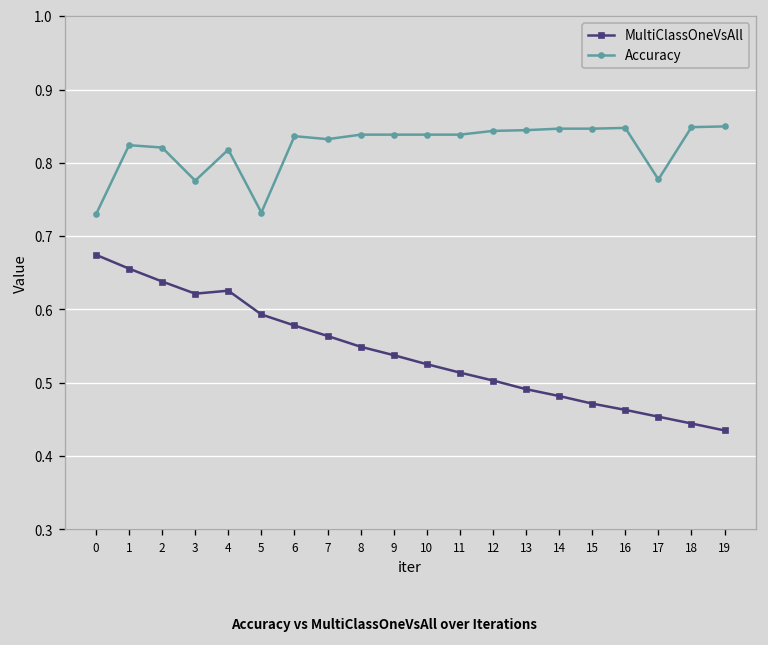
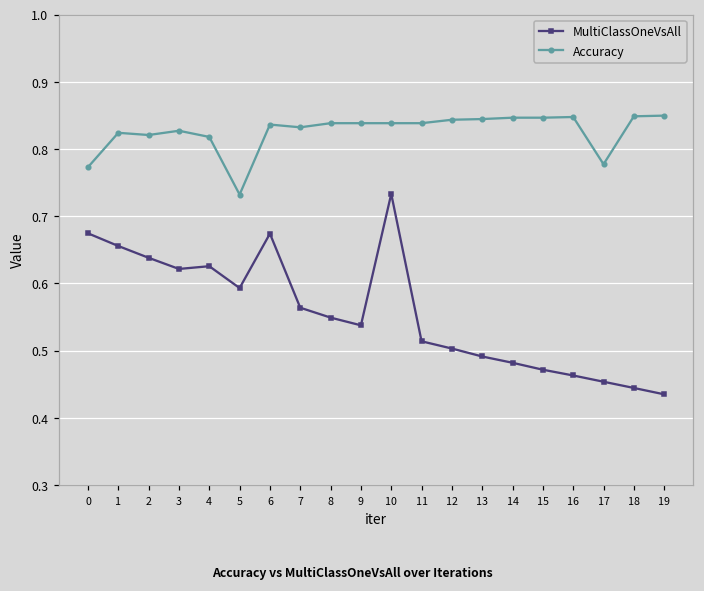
  {
    "MultiClassOneVsAll": {
      "0": 0.67,
      "1": 0.66,
      "2": 0.64,
      "3": 0.62,
      "4": 0.63,
      "5": 0.59,
-     "6": 0.58,
+     "6": 0.67,
      "7": 0.56,
      "8": 0.55,
      "9": 0.54,
-     "10": 0.53,
+     "10": 0.73,
      "11": 0.51,
      "12": 0.50,
      "13": 0.49,
      "14": 0.48,
      "15": 0.47,
      "16": 0.46,
      "17": 0.45,
      "18": 0.44,
      "19": 0.44
    },
    "Accuracy": {
-     "0": 0.73,
+     "0": 0.77,
      "1": 0.82,
      "2": 0.82,
-     "3": 0.78,
+     "3": 0.83,
      "4": 0.82,
      "5": 0.73,
      "6": 0.84,
      "7": 0.83,
      "8": 0.84,
      "9": 0.84,
      "10": 0.84,
      "11": 0.84,
      "12": 0.84,
      "13": 0.84,
      "14": 0.85,
      "15": 0.85,
      "16": 0.85,
      "17": 0.78,
      "18": 0.85,
      "19": 0.85
    }
  }
